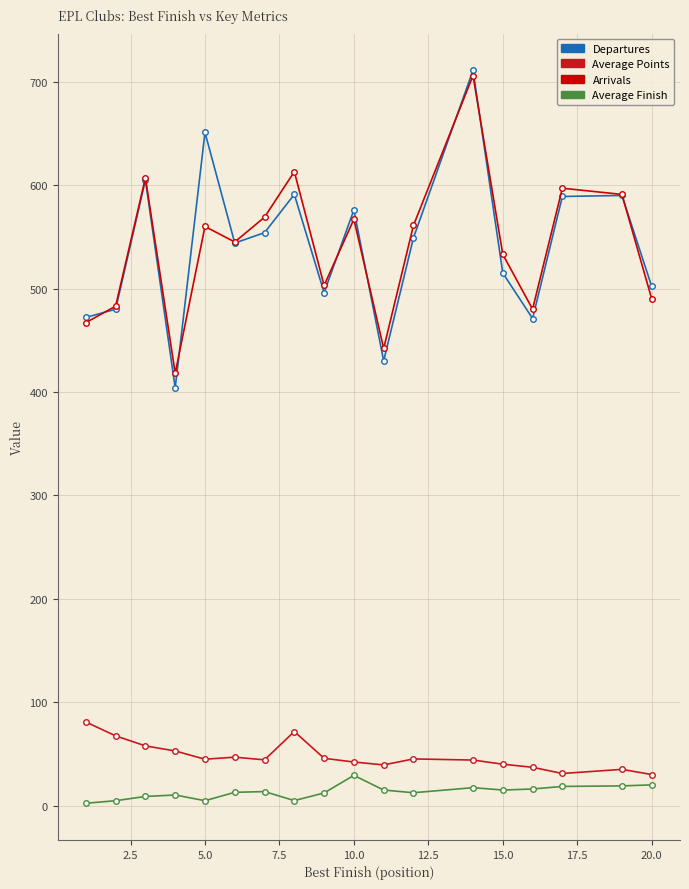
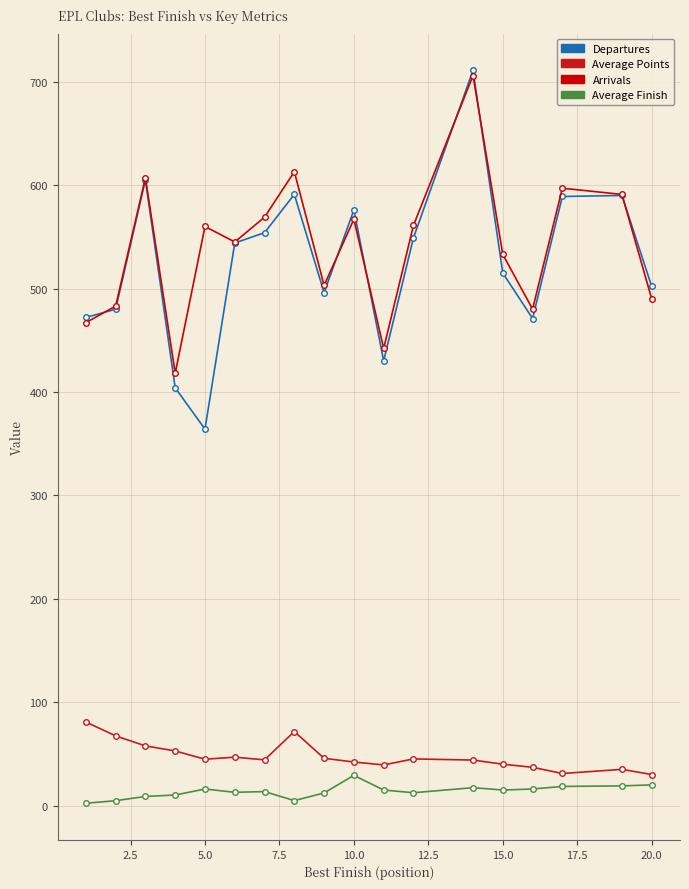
  {
    "Departures": {
-     "5.0": 651,
+     "5.0": 364,
      "10.0": 576,
      "15.0": 515,
      "20.0": 502
    },
    "Average Finish": {
-     "5.0": 5,
+     "5.0": 16,
      "10.0": 29,
      "15.0": 15,
      "20.0": 20
    }
  }
